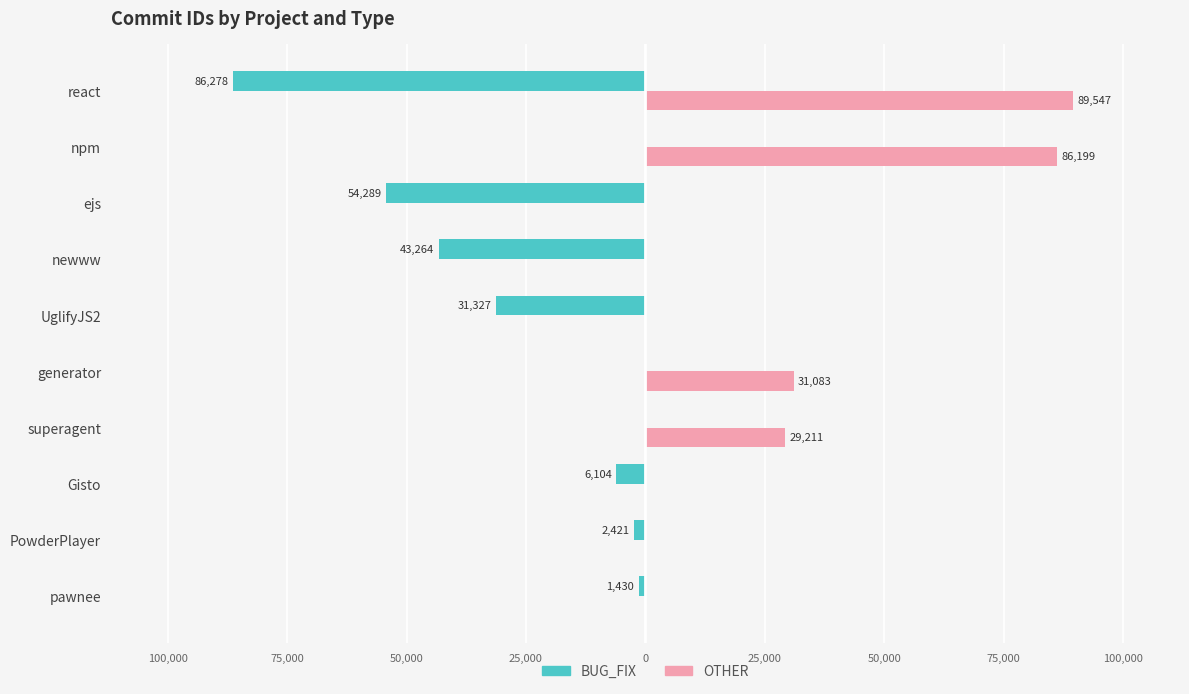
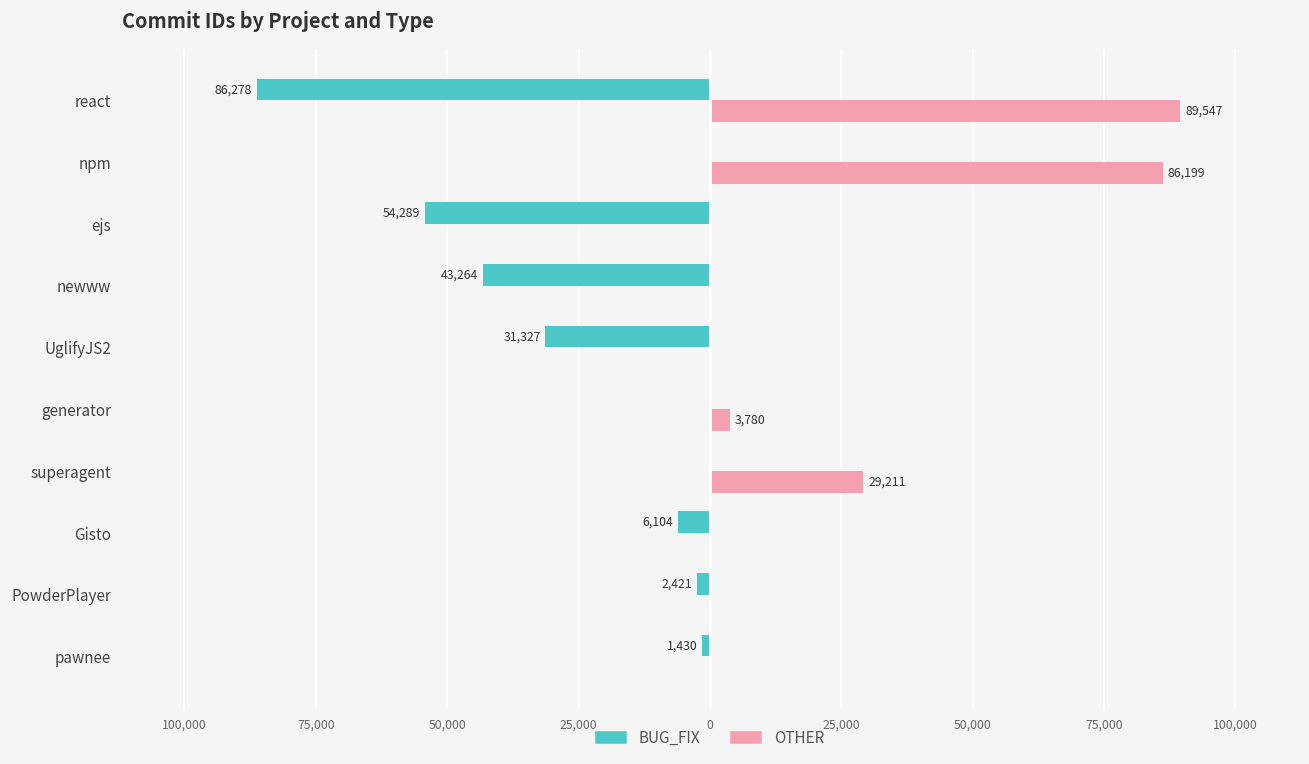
  {
    "OTHER": {
      "react": "89,547",
      "npm": "86,199",
-     "generator": "31,083",
+     "generator": "3,780",
      "superagent": "29,211"
    }
  }
